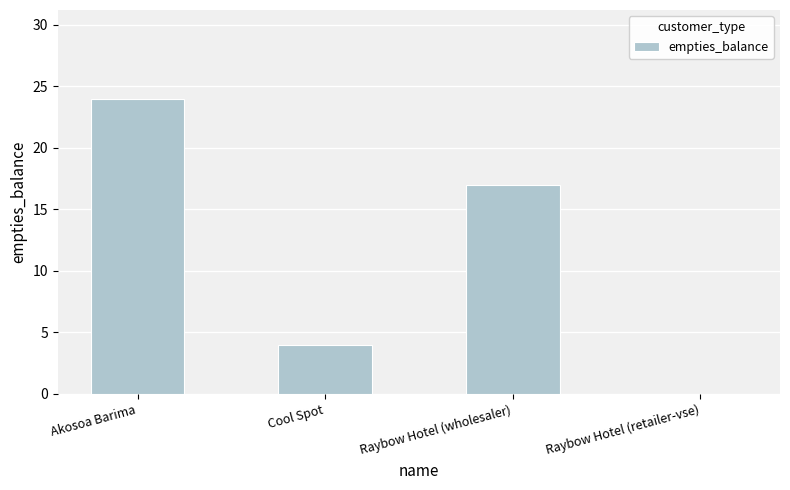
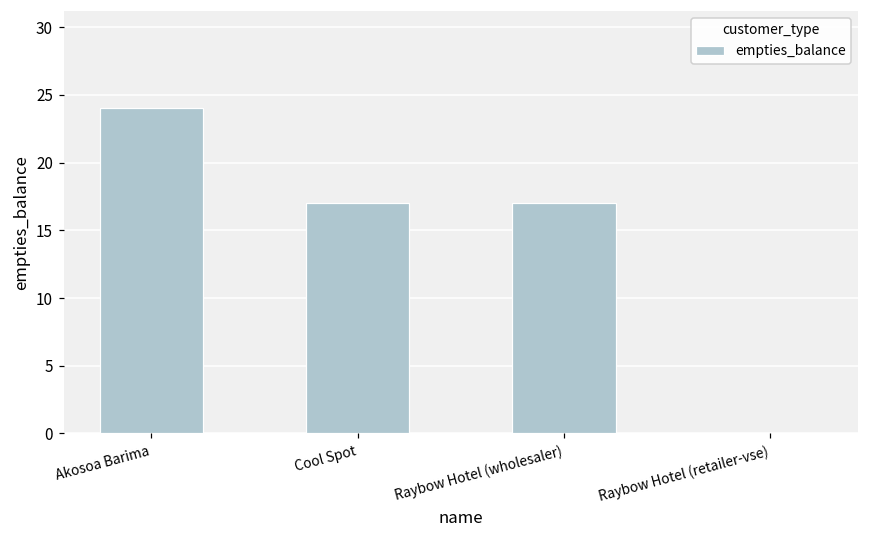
  {
    "Akosoa Barima": 24,
-   "Cool Spot": 4,
+   "Cool Spot": 17,
    "Raybow Hotel (wholesaler)": 17,
    "Raybow Hotel (retailer-vse)": 0
  }
